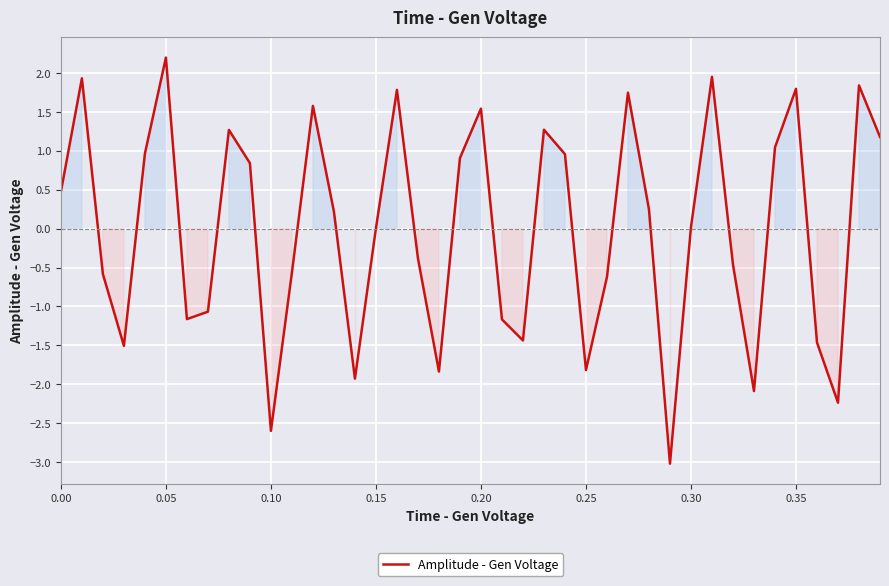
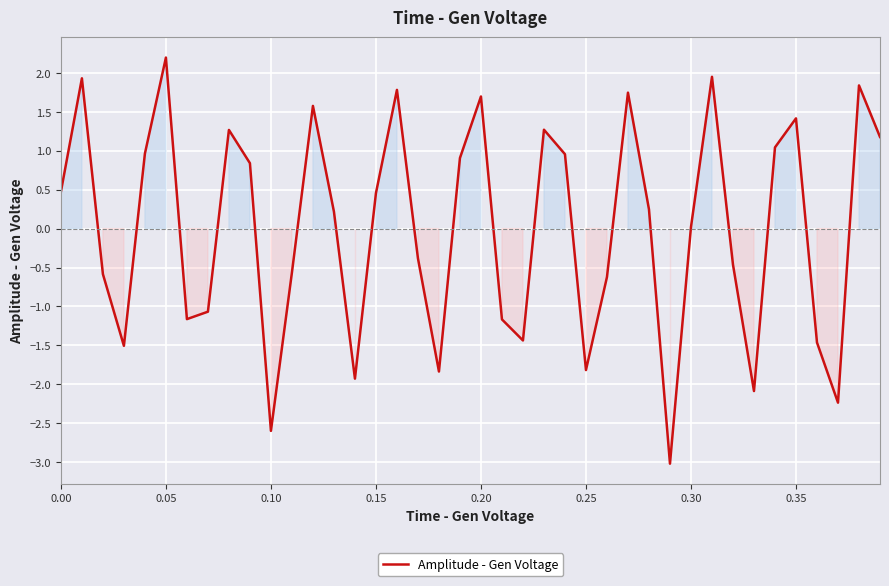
  {
    "0.00": 0.5,
    "0.05": 2.2,
    "0.10": -2.6,
-   "0.15": 0.0,
-   "0.20": 1.5,
+   "0.15": 0.5,
+   "0.20": 1.7,
    "0.25": -1.8,
    "0.30": 0.0,
-   "0.35": 1.8
+   "0.35": 1.4
  }
